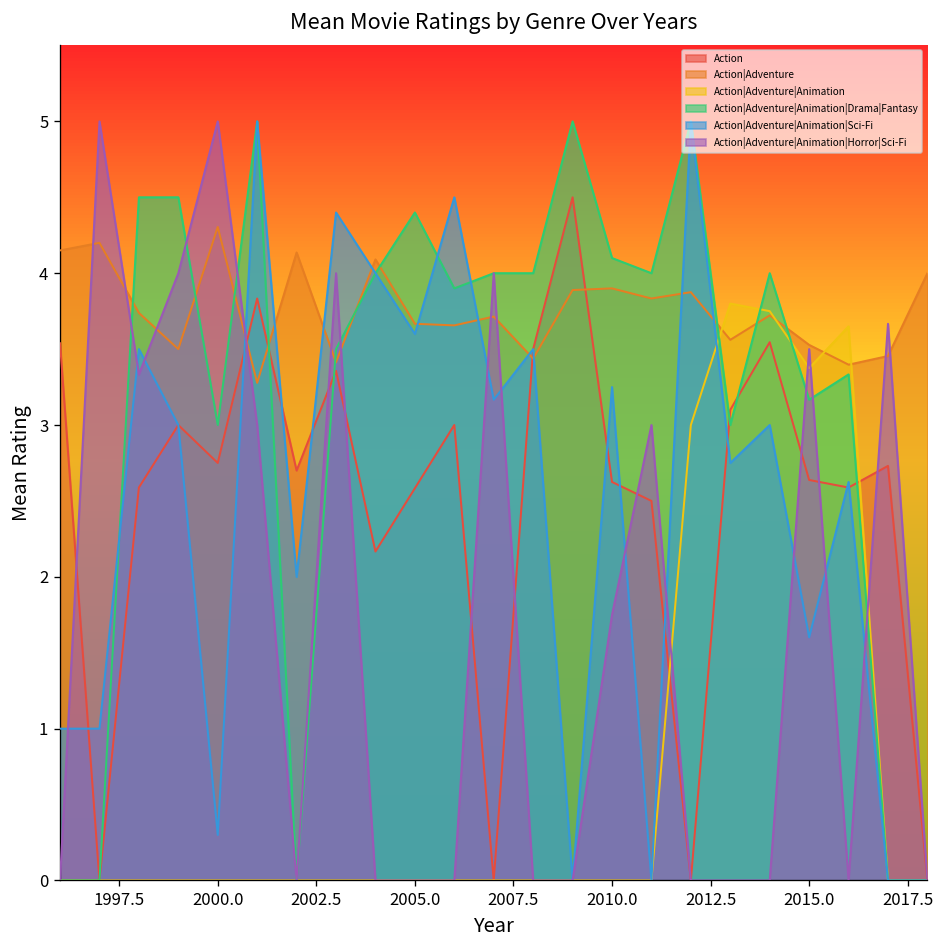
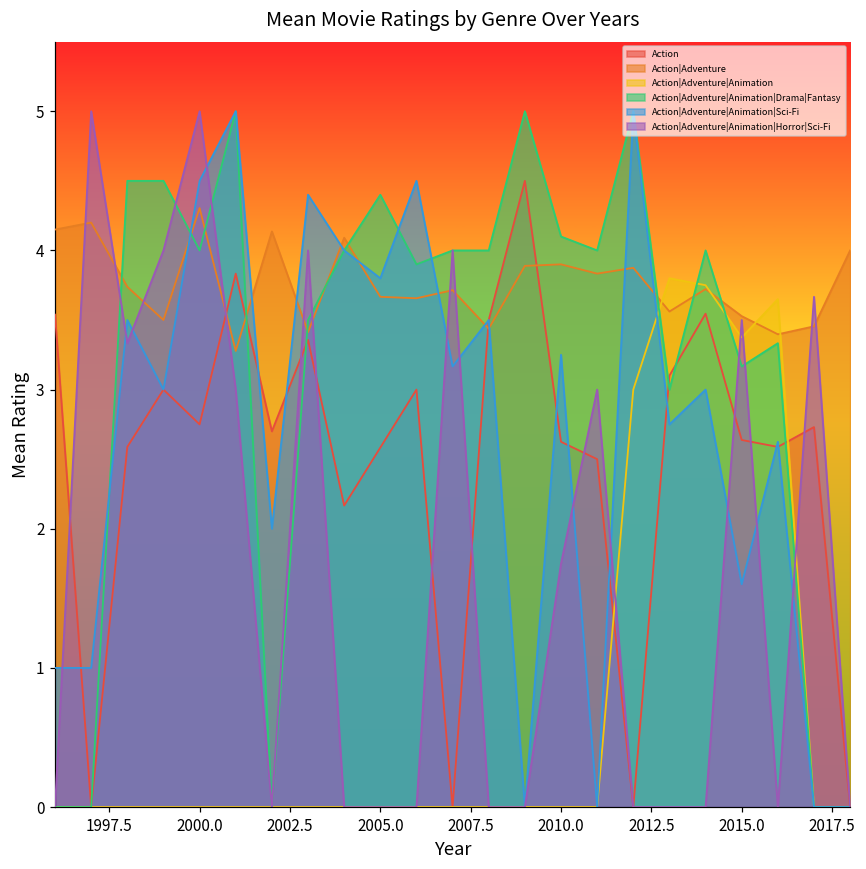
  {
    "Action|Adventure|Animation": {
      "2000.0": 0.0,
      "2010.0": 0.0,
      "2015.0": 3.38
    },
    "Action|Adventure|Animation|Drama|Fantasy": {
-     "2000.0": 3,
+     "2000.0": 4,
      "2005.0": 4.40,
      "2010.0": 4.10,
      "2015.0": 3.17
    },
    "Action|Adventure|Animation|Sci-Fi": {
-     "2000.0": 0.3,
-     "2005.0": 3.6,
+     "2000.0": 4.5,
+     "2005.0": 3.8,
      "2010.0": 3.25,
      "2015.0": 1.6
    },
    "Action|Adventure|Animation|Horror|Sci-Fi": {
      "2000.0": 5.0,
      "2010.0": 1.75,
      "2015.0": 3.5
    }
  }
